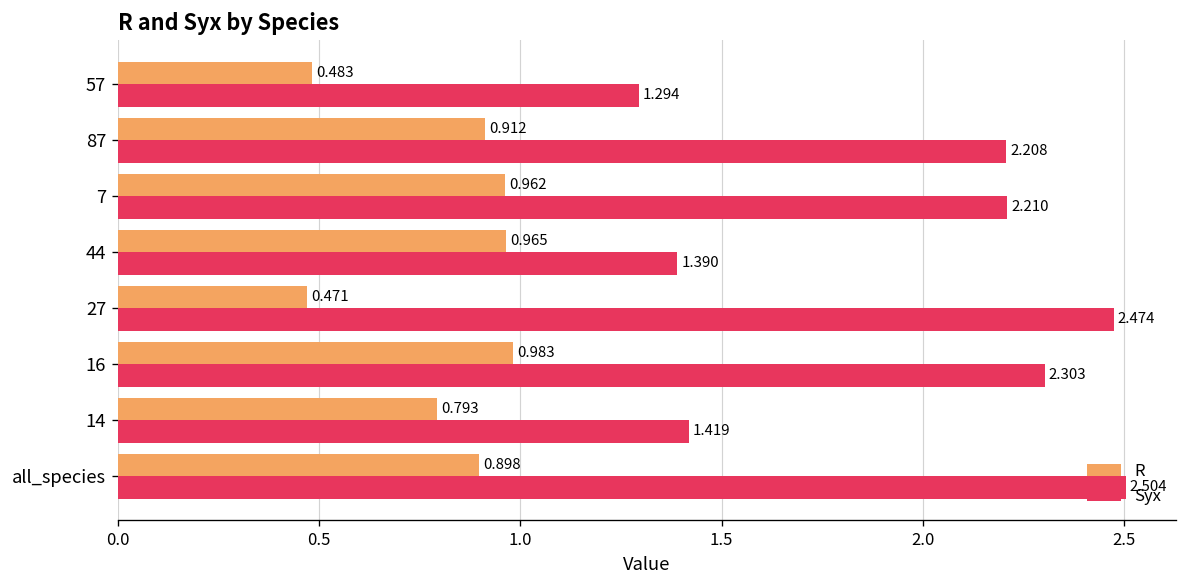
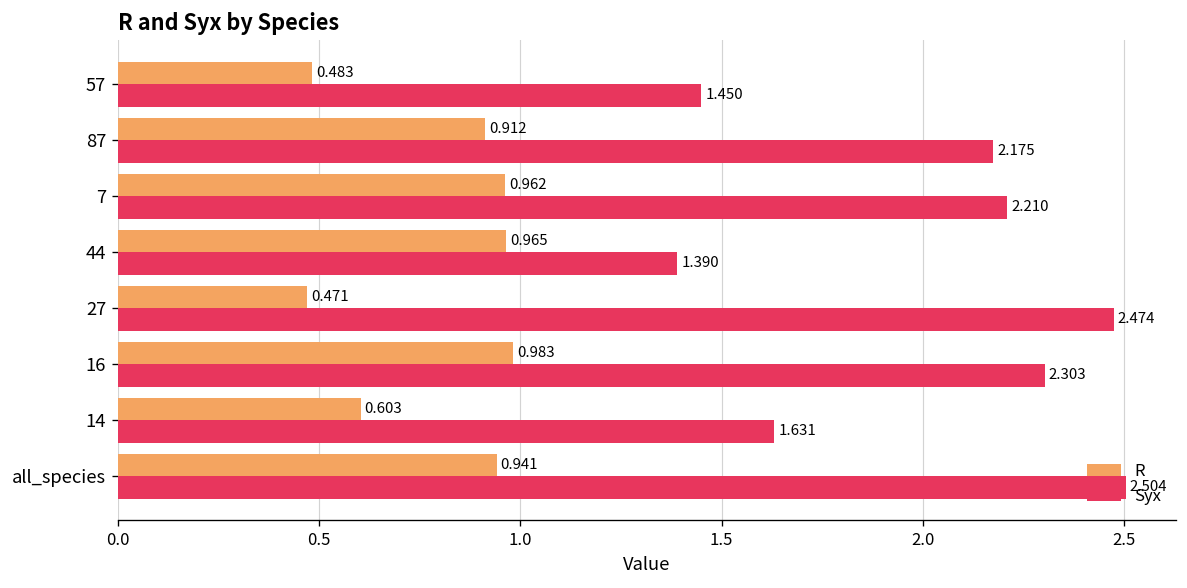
  {
    "R": {
      "57": 0.483,
      "87": 0.912,
      "7": 0.962,
      "44": 0.965,
      "27": 0.471,
      "16": 0.983,
-     "14": 0.793,
-     "all_species": 0.898
+     "14": 0.603,
+     "all_species": 0.941
    },
    "Syx": {
-     "57": 1.294,
-     "87": 2.208,
+     "57": 1.450,
+     "87": 2.175,
      "7": 2.210,
      "44": 1.390,
      "27": 2.474,
      "16": 2.303,
-     "14": 1.419,
+     "14": 1.631,
      "all_species": 2.504
    }
  }
